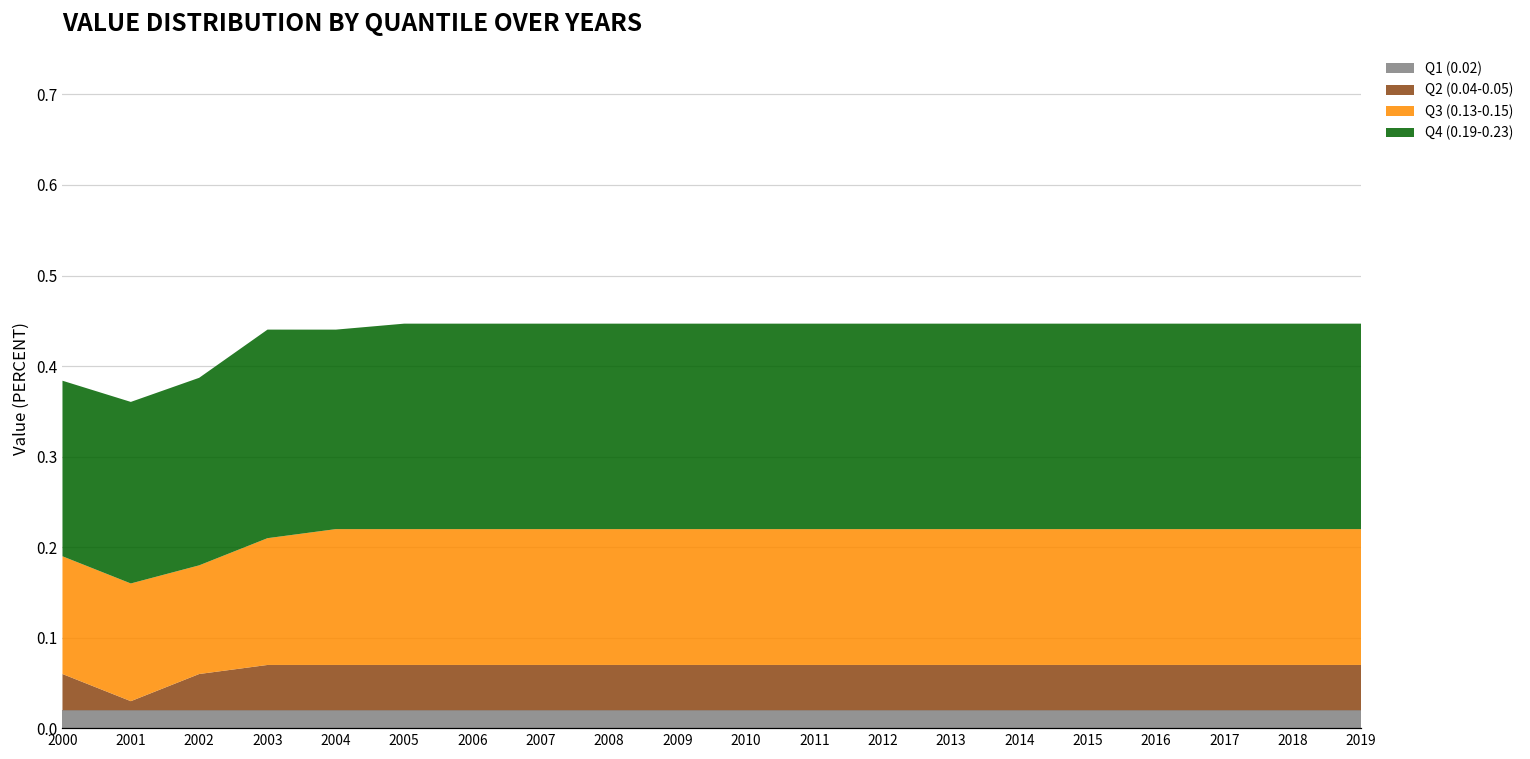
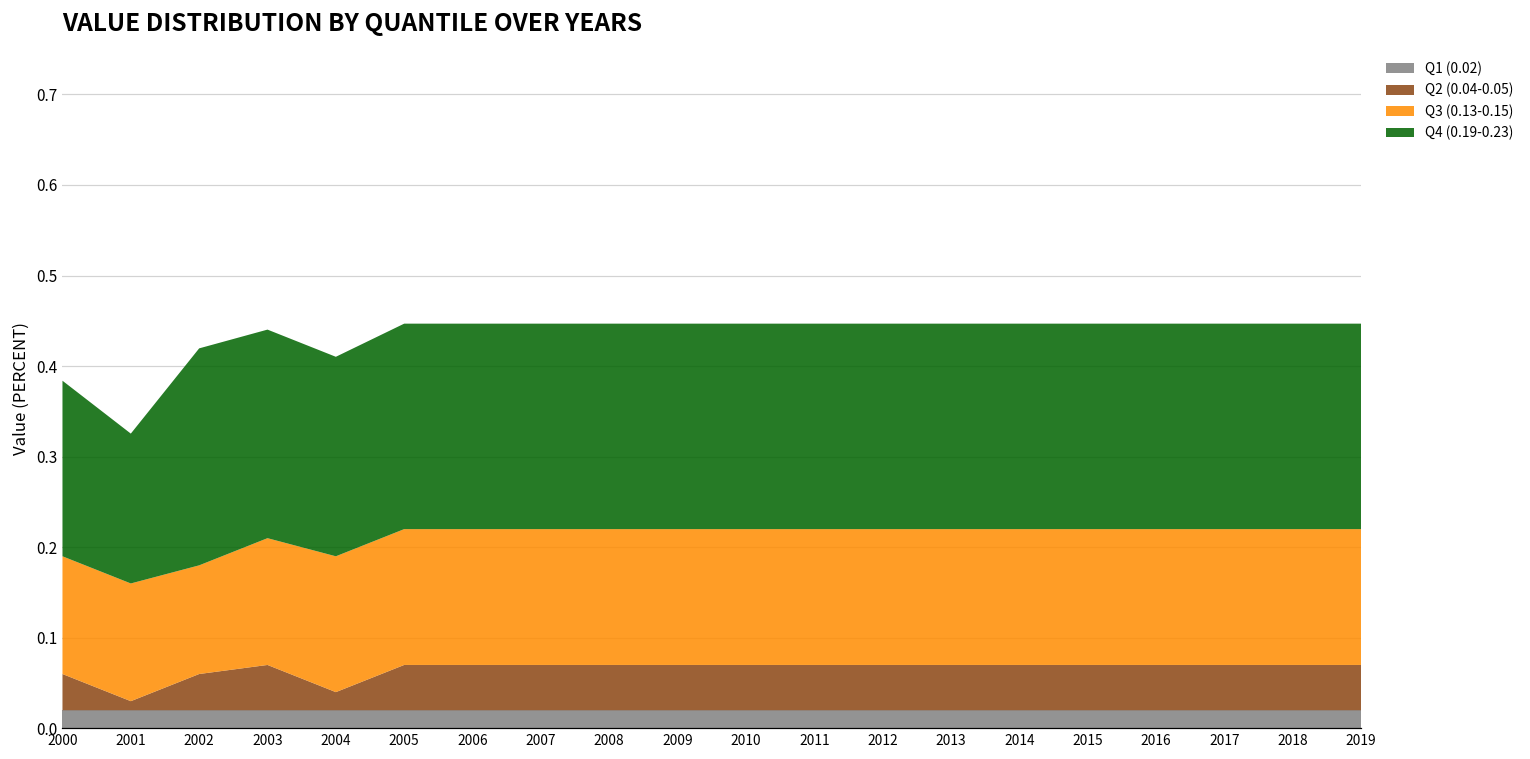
  {
    "Q1 (0.02)": {
      "2000": 0.02,
      "2001": 0.02,
      "2002": 0.02,
      "2003": 0.02,
      "2004": 0.02,
      "2005": 0.02,
      "2006": 0.02,
      "2007": 0.02,
      "2008": 0.02,
      "2009": 0.02,
      "2010": 0.02,
      "2011": 0.02,
      "2012": 0.02,
      "2013": 0.02,
      "2014": 0.02,
      "2015": 0.02,
      "2016": 0.02,
      "2017": 0.02,
      "2018": 0.02,
      "2019": 0.02
    },
    "Q2 (0.04-0.05)": {
      "2000": 0.04,
      "2001": 0.01,
      "2002": 0.04,
      "2003": 0.05,
-     "2004": 0.05,
+     "2004": 0.02,
      "2005": 0.05,
      "2006": 0.05,
      "2007": 0.05,
      "2008": 0.05,
      "2009": 0.05,
      "2010": 0.05,
      "2011": 0.05,
      "2012": 0.05,
      "2013": 0.05,
      "2014": 0.05,
      "2015": 0.05,
      "2016": 0.05,
      "2017": 0.05,
      "2018": 0.05,
      "2019": 0.05
    },
    "Q3 (0.13-0.15)": {
      "2000": 0.13,
      "2001": 0.13,
      "2002": 0.12,
      "2003": 0.14,
      "2004": 0.15,
      "2005": 0.15,
      "2006": 0.15,
      "2007": 0.15,
      "2008": 0.15,
      "2009": 0.15,
      "2010": 0.15,
      "2011": 0.15,
      "2012": 0.15,
      "2013": 0.15,
      "2014": 0.15,
      "2015": 0.15,
      "2016": 0.15,
      "2017": 0.15,
      "2018": 0.15,
      "2019": 0.15
    },
    "Q4 (0.19-0.23)": {
      "2000": 0.19,
-     "2001": 0.20,
-     "2002": 0.21,
+     "2001": 0.17,
+     "2002": 0.24,
      "2003": 0.23,
      "2004": 0.22,
      "2005": 0.23,
      "2006": 0.23,
      "2007": 0.23,
      "2008": 0.23,
      "2009": 0.23,
      "2010": 0.23,
      "2011": 0.23,
      "2012": 0.23,
      "2013": 0.23,
      "2014": 0.23,
      "2015": 0.23,
      "2016": 0.23,
      "2017": 0.23,
      "2018": 0.23,
      "2019": 0.23
    }
  }
